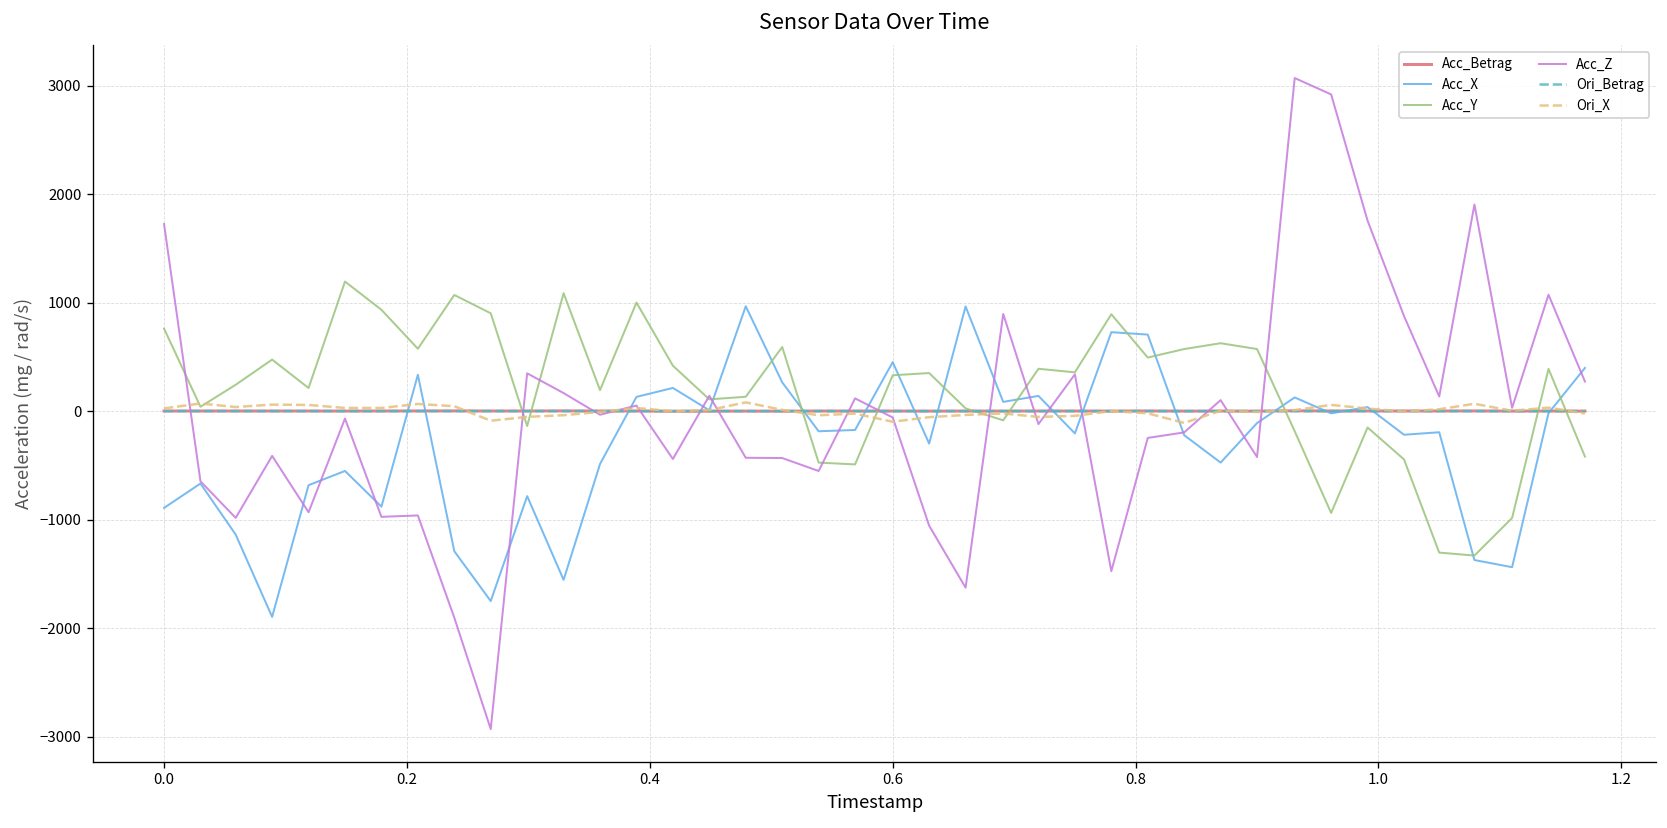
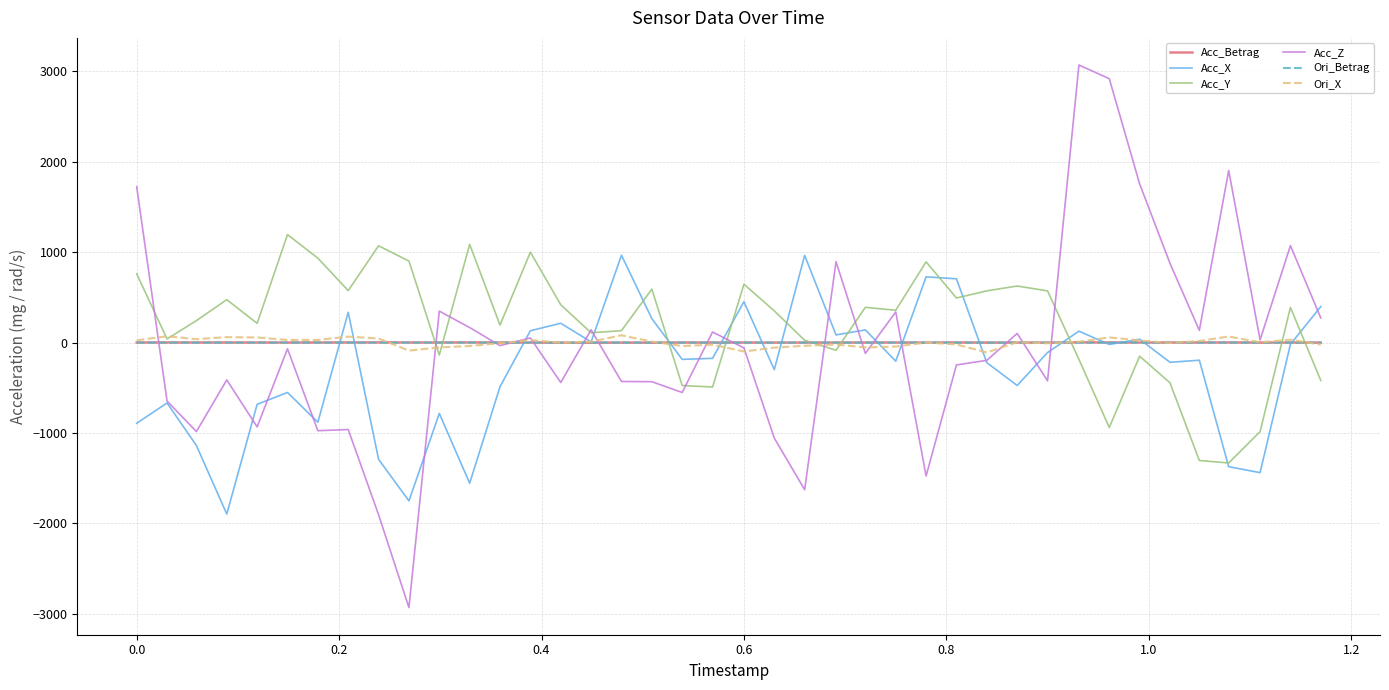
  {
    "Acc_Y": {
      "0.0": 800,
-     "0.6": 300
+     "0.6": 600
    },
    "Acc_Z": {
      "0.0": 1700,
      "0.6": -100
    },
    "Ori_X": {
      "0.6": -100
    }
  }
